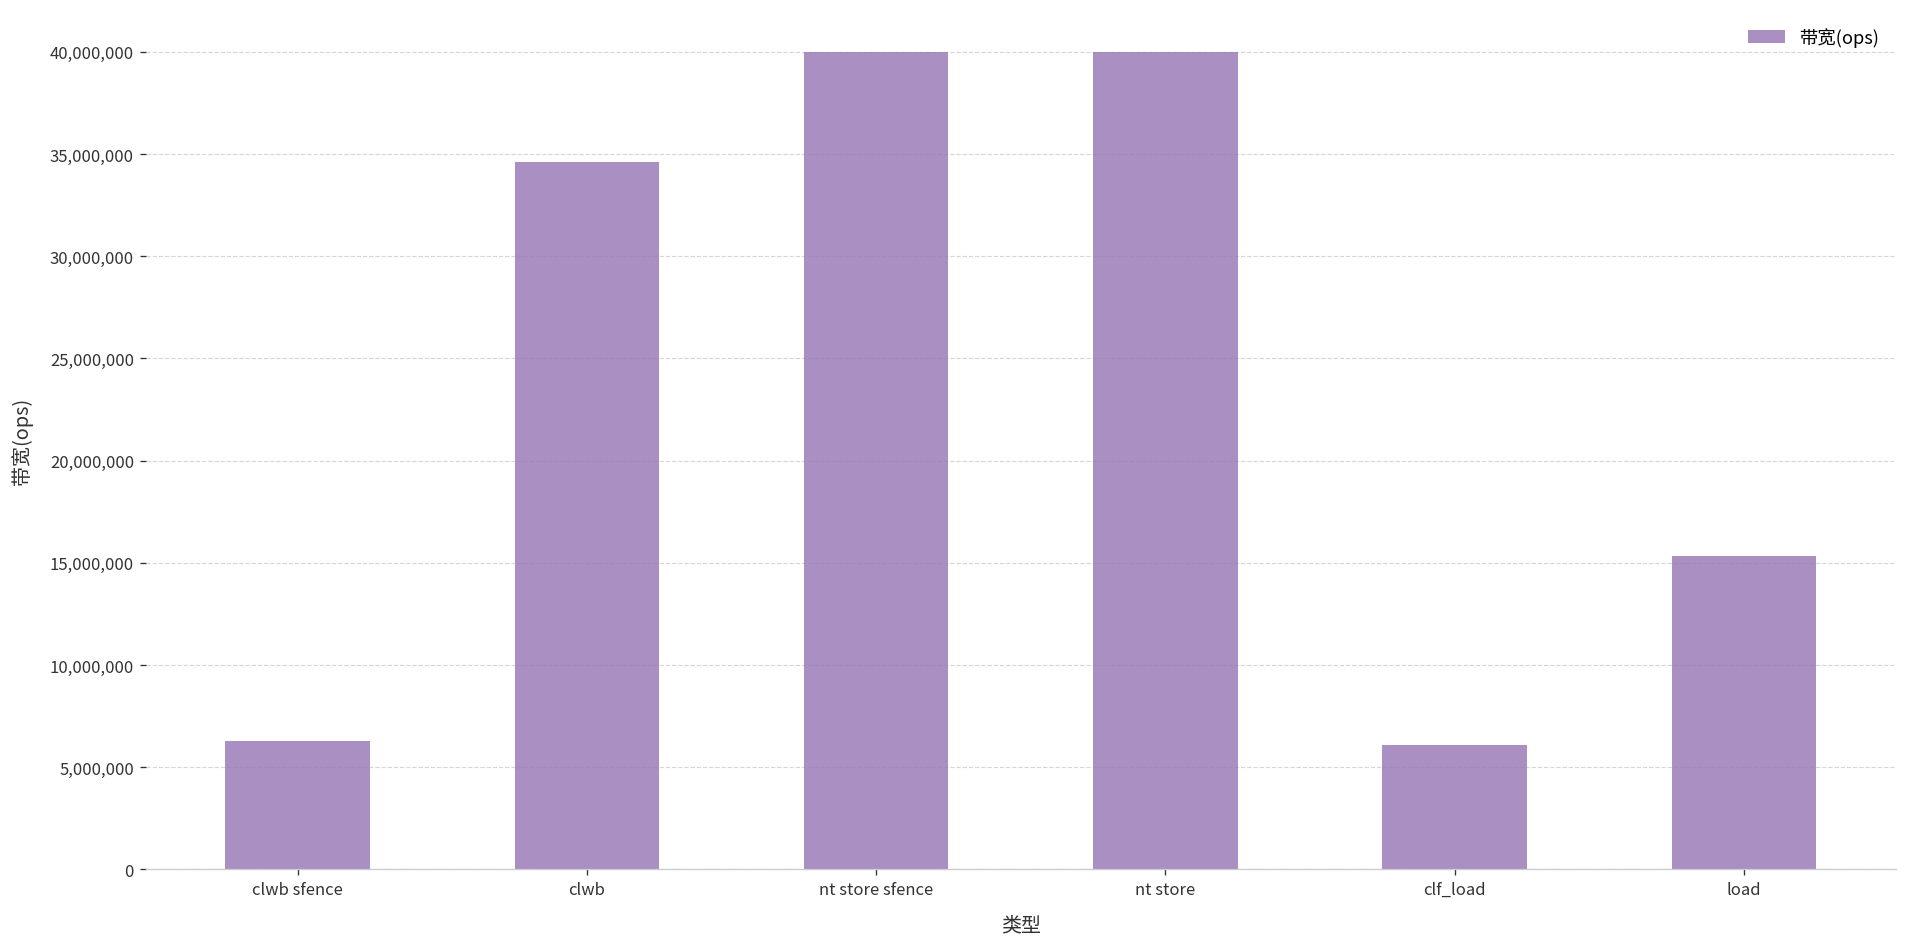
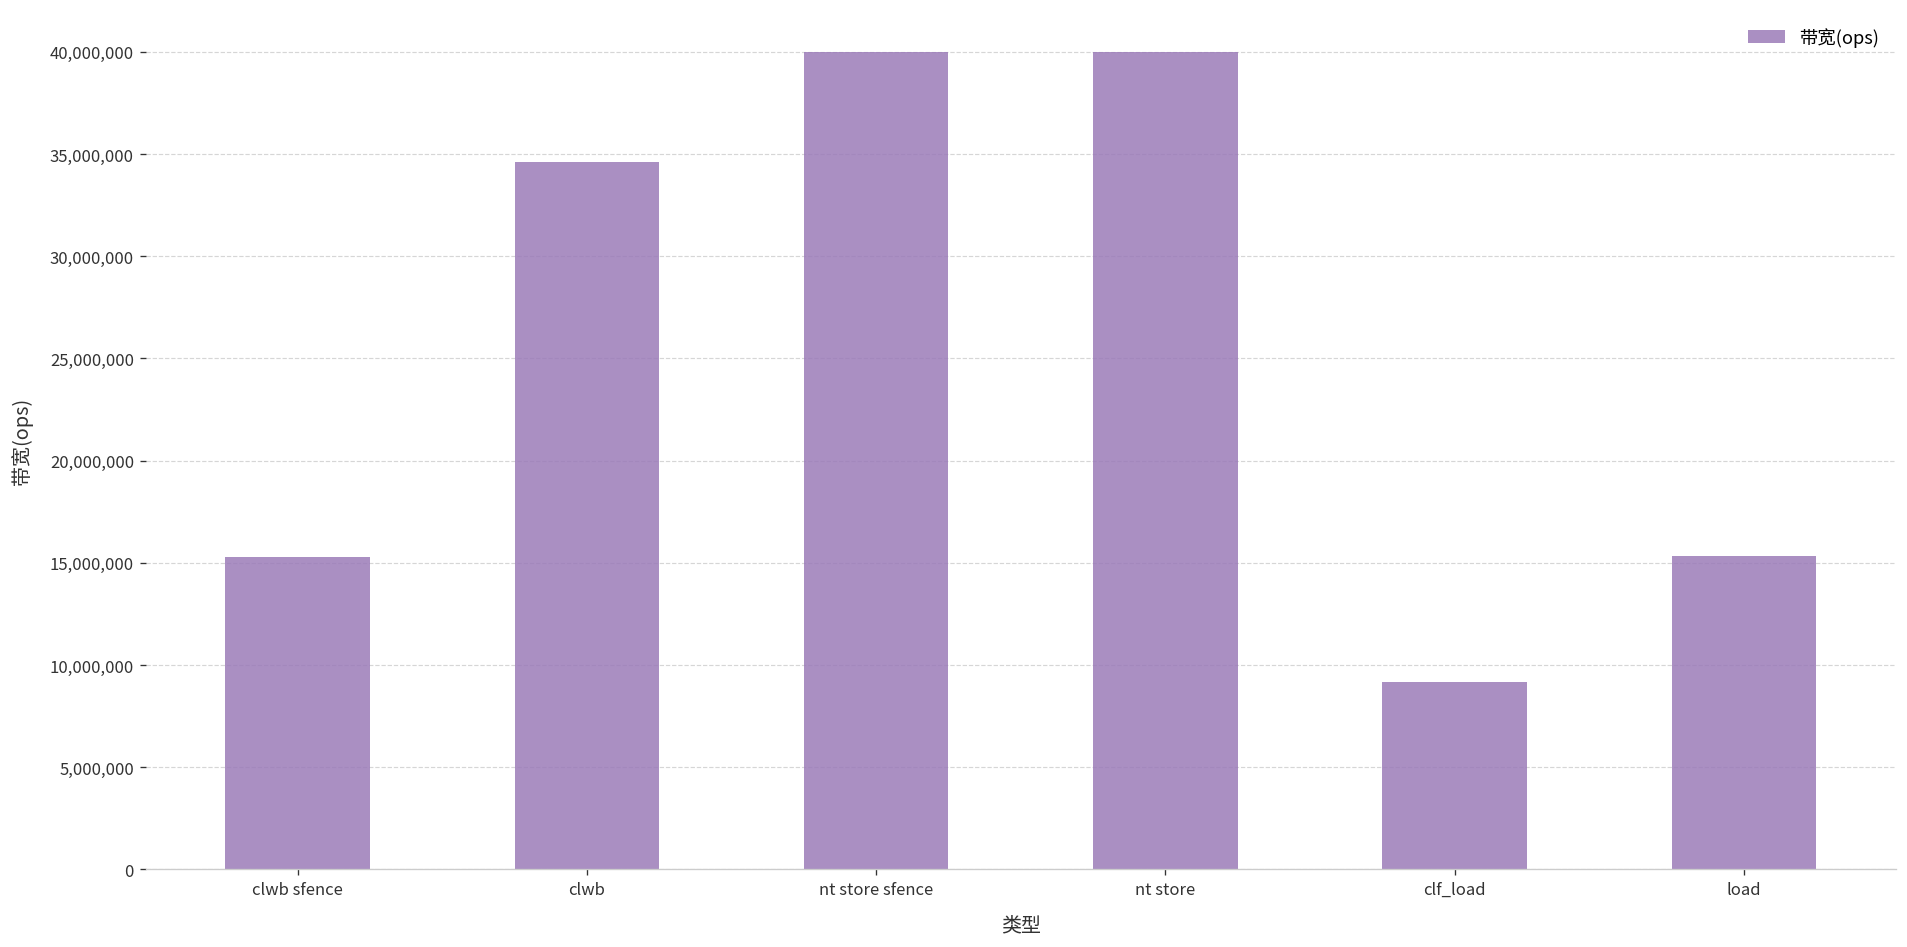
  {
-   "clwb sfence": "6,300,000",
+   "clwb sfence": "15,300,000",
    "clwb": "34,600,000",
    "nt store sfence": "40,000,000",
    "nt store": "40,000,000",
-   "clf_load": "6,100,000",
+   "clf_load": "9,200,000",
    "load": "15,300,000"
  }
